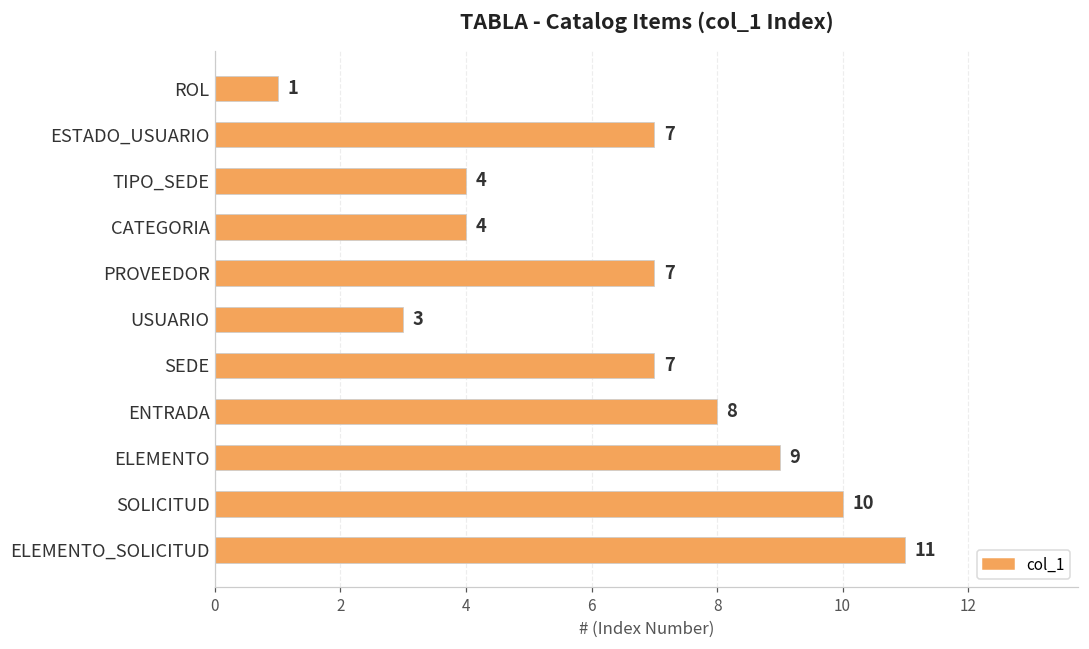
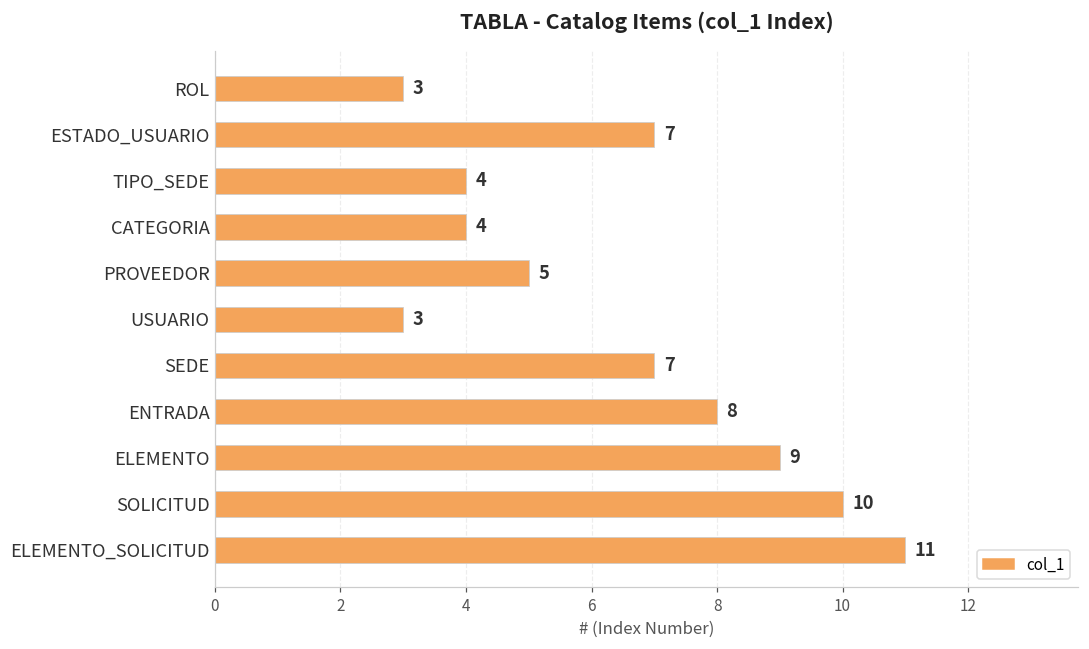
  {
-   "ROL": 1,
+   "ROL": 3,
    "ESTADO_USUARIO": 7,
    "TIPO_SEDE": 4,
    "CATEGORIA": 4,
-   "PROVEEDOR": 7,
+   "PROVEEDOR": 5,
    "USUARIO": 3,
    "SEDE": 7,
    "ENTRADA": 8,
    "ELEMENTO": 9,
    "SOLICITUD": 10,
    "ELEMENTO_SOLICITUD": 11
  }
